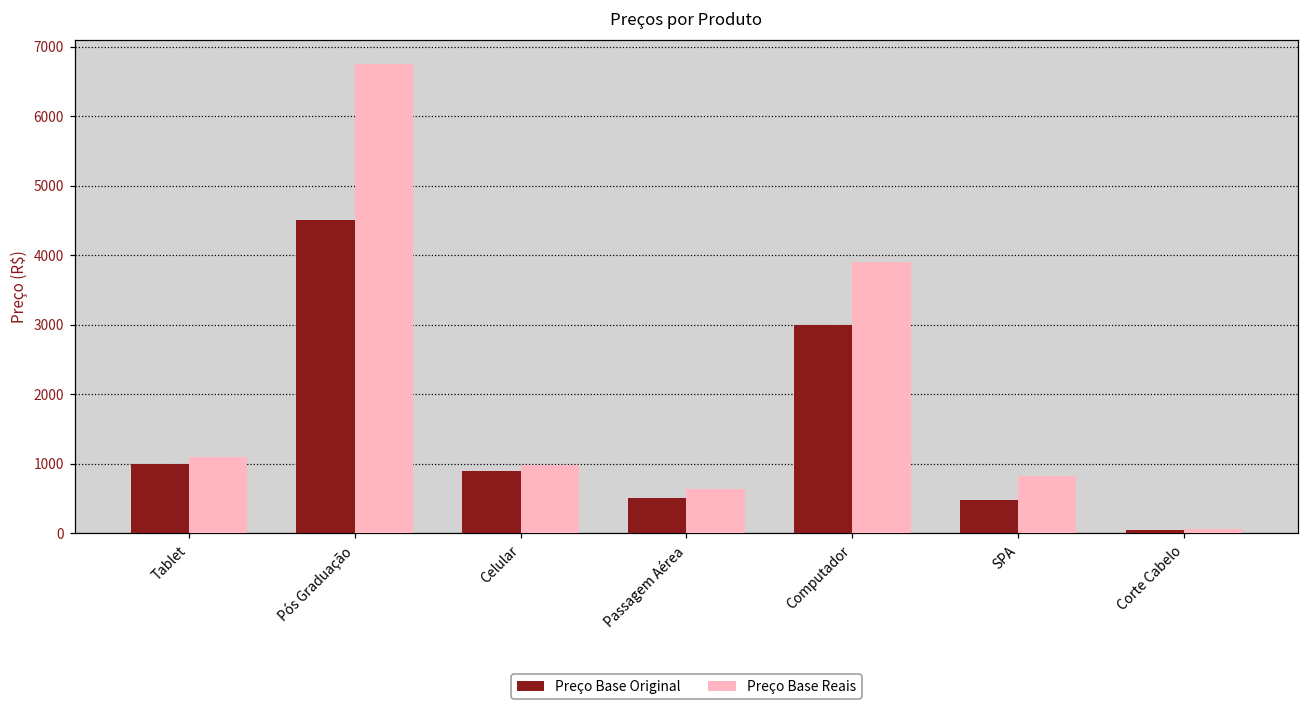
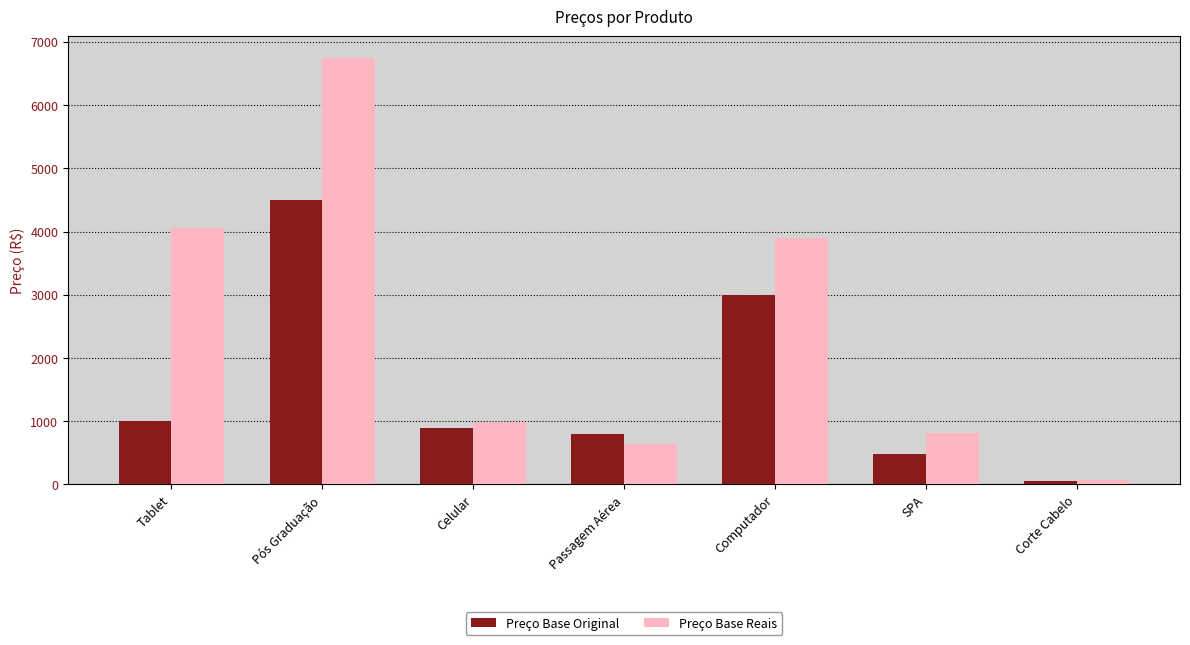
  {
    "Preço Base Original": {
      "Tablet": 1000,
      "Pós Graduação": 4500,
      "Celular": 900,
-     "Passagem Aérea": 500,
+     "Passagem Aérea": 800,
      "Computador": 3000,
      "SPA": 500,
      "Corte Cabelo": 100
    },
    "Preço Base Reais": {
-     "Tablet": 1100,
+     "Tablet": 4100,
      "Pós Graduação": 6800,
      "Celular": 1000,
      "Passagem Aérea": 600,
      "Computador": 3900,
      "SPA": 800,
      "Corte Cabelo": 100
    }
  }
